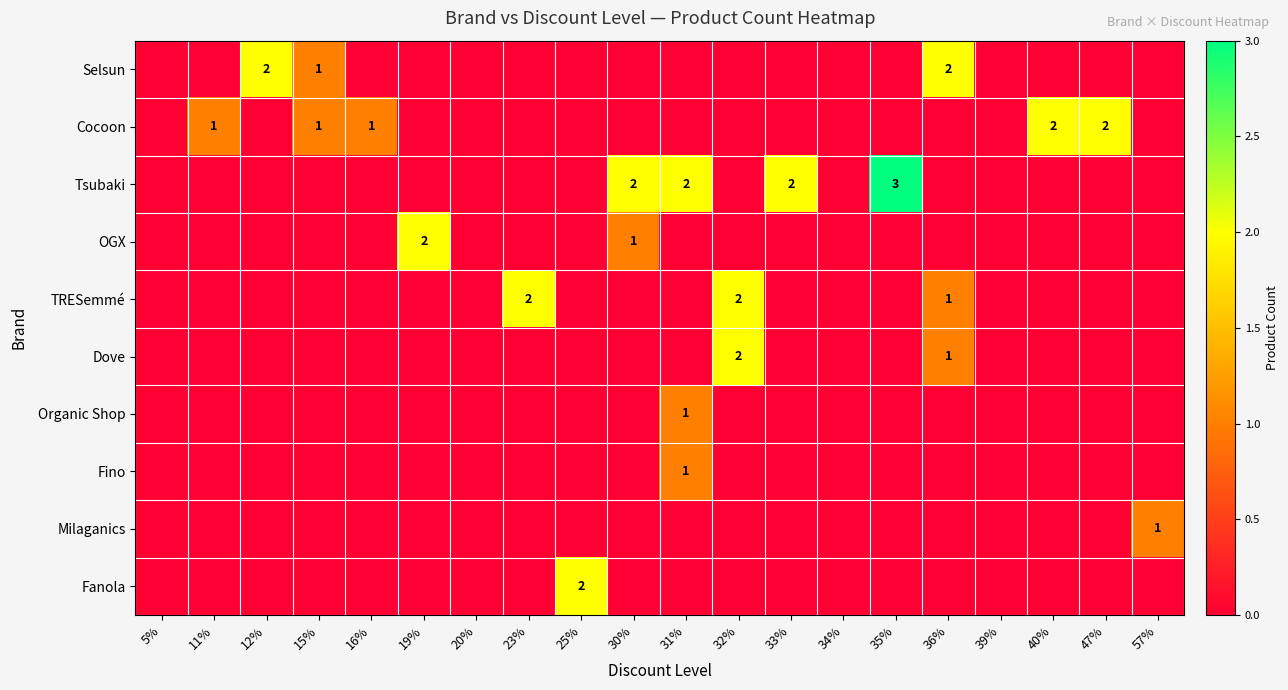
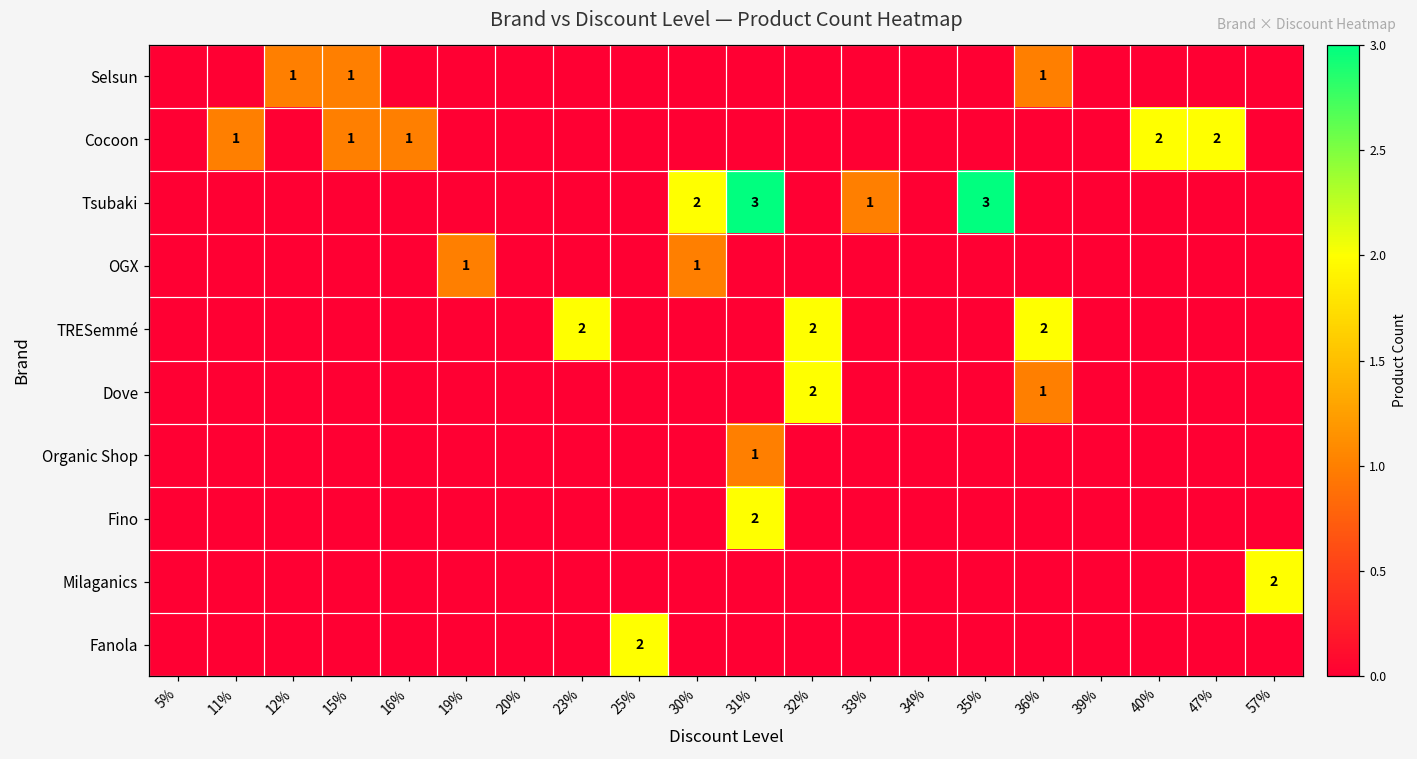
  {
    "Selsun": {
-     "12%": 2,
+     "12%": 1,
      "15%": 1,
-     "36%": 2
+     "36%": 1
    },
    "Cocoon": {
      "11%": 1,
      "15%": 1,
      "16%": 1,
      "40%": 2,
      "47%": 2
    },
    "Tsubaki": {
      "30%": 2,
-     "31%": 2,
-     "33%": 2,
+     "31%": 3,
+     "33%": 1,
      "35%": 3
    },
    "OGX": {
-     "19%": 2,
+     "19%": 1,
      "30%": 1
    },
    "TRESemmé": {
      "23%": 2,
      "32%": 2,
-     "36%": 1
+     "36%": 2
    },
    "Dove": {
      "32%": 2,
      "36%": 1
    },
    "Organic Shop": {
      "31%": 1
    },
    "Fino": {
-     "31%": 1
+     "31%": 2
    },
    "Milaganics": {
-     "57%": 1
+     "57%": 2
    },
    "Fanola": {
      "25%": 2
    }
  }
